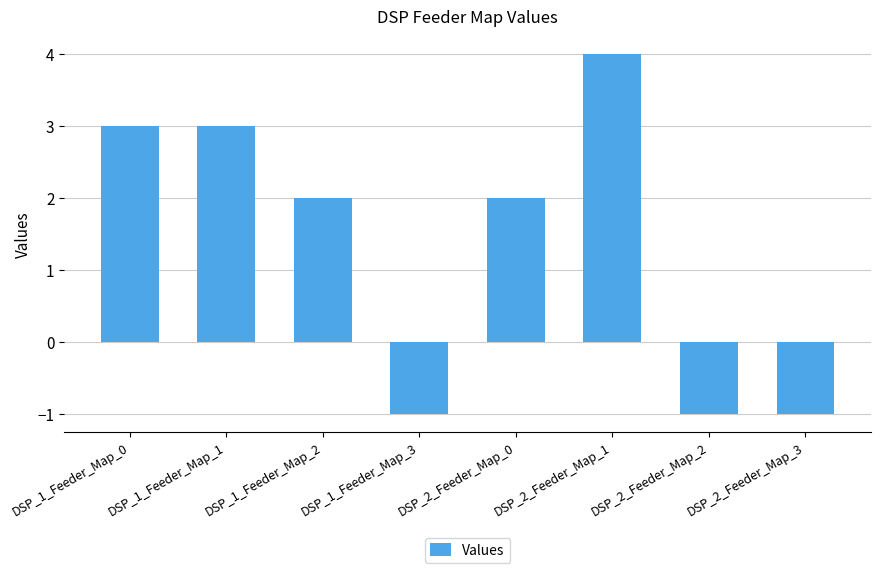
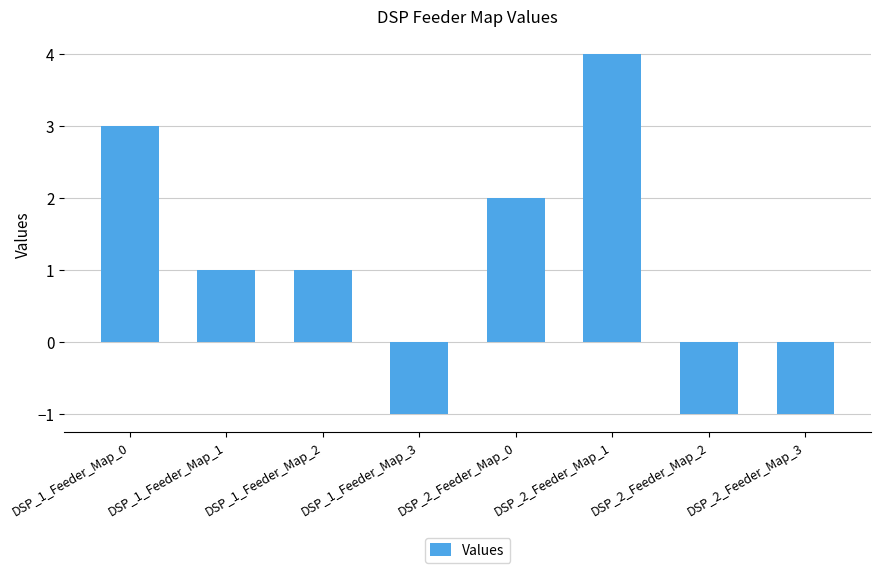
  {
    "DSP_1_Feeder_Map_0": 3,
-   "DSP_1_Feeder_Map_1": 3,
-   "DSP_1_Feeder_Map_2": 2,
+   "DSP_1_Feeder_Map_1": 1,
+   "DSP_1_Feeder_Map_2": 1,
    "DSP_1_Feeder_Map_3": -1,
    "DSP_2_Feeder_Map_0": 2,
    "DSP_2_Feeder_Map_1": 4,
    "DSP_2_Feeder_Map_2": -1,
    "DSP_2_Feeder_Map_3": -1
  }
